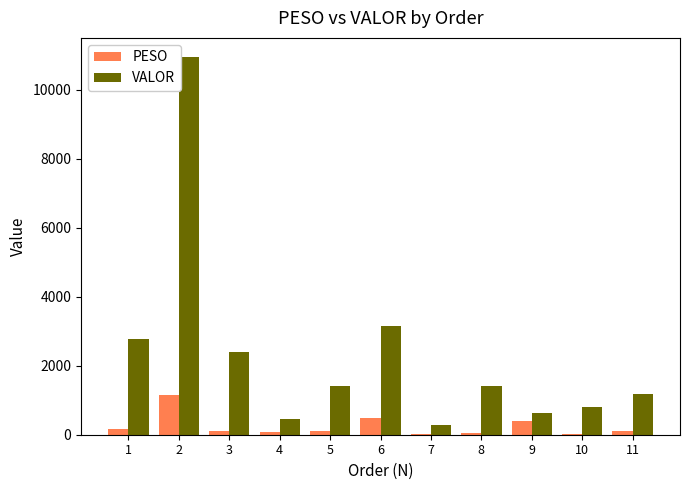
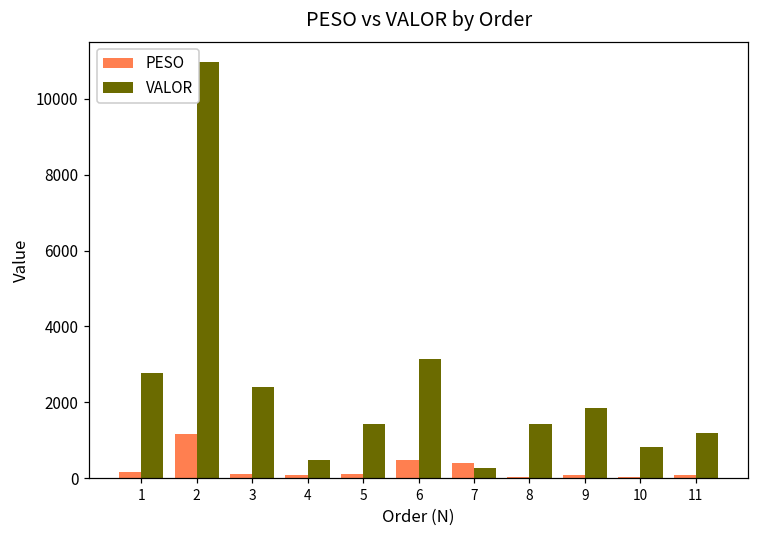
  {
    "PESO": {
      "1": 200,
      "2": 1200,
      "3": 100,
      "4": 100,
      "5": 100,
      "6": 500,
-     "7": 0,
-     "9": 400,
+     "7": 400,
+     "9": 100,
      "11": 100
    },
    "VALOR": {
      "1": 2800,
      "2": 11000,
      "3": 2400,
      "4": 500,
      "5": 1400,
      "6": 3100,
      "7": 300,
      "8": 1400,
-     "9": 600,
+     "9": 1800,
      "10": 800,
      "11": 1200
    }
  }
